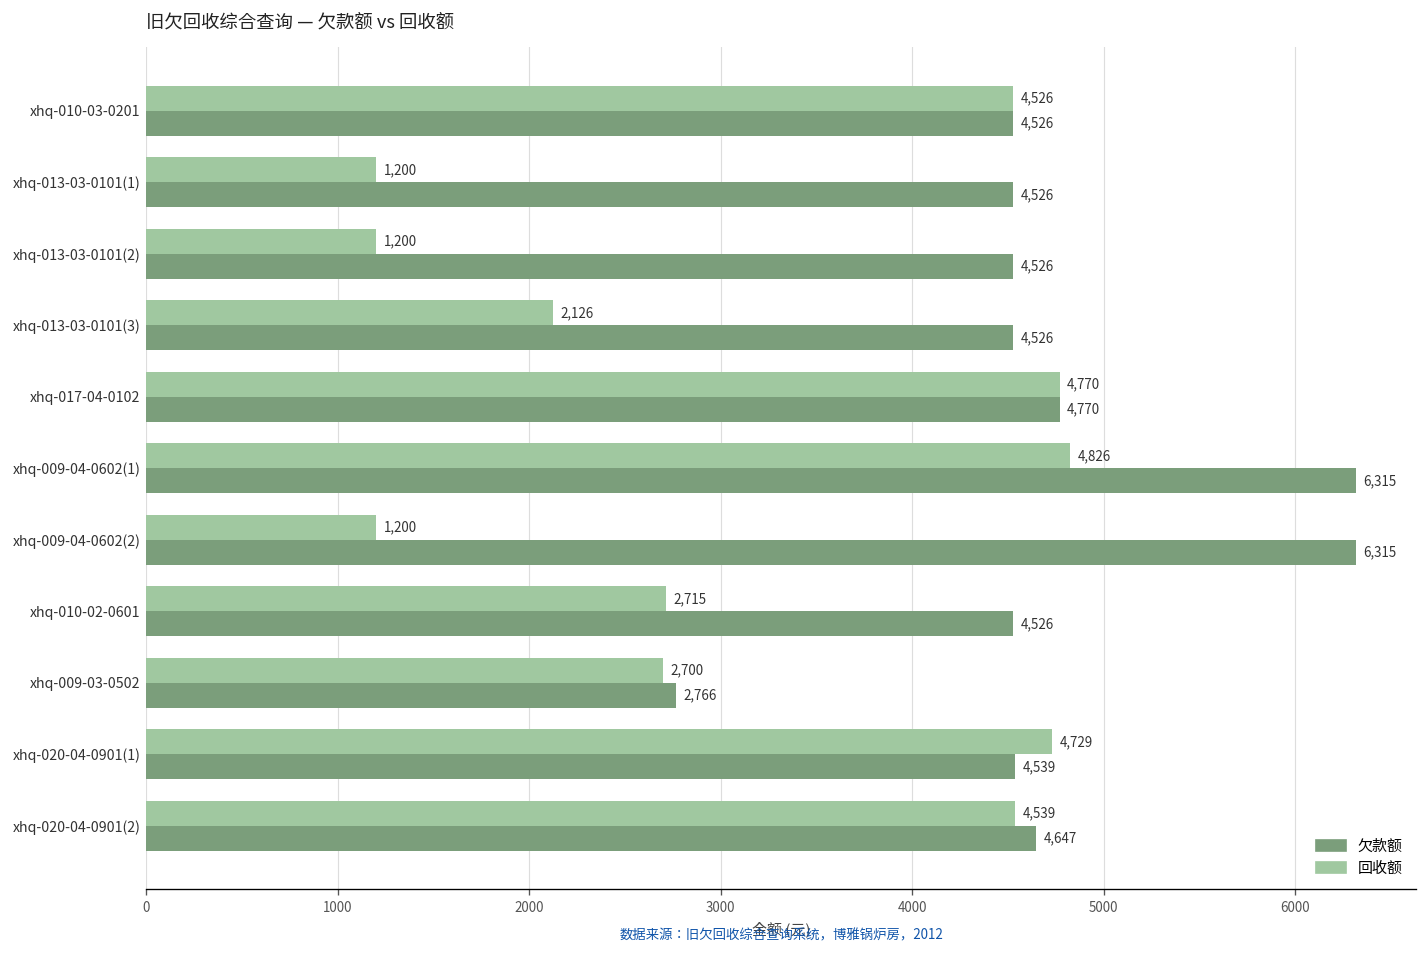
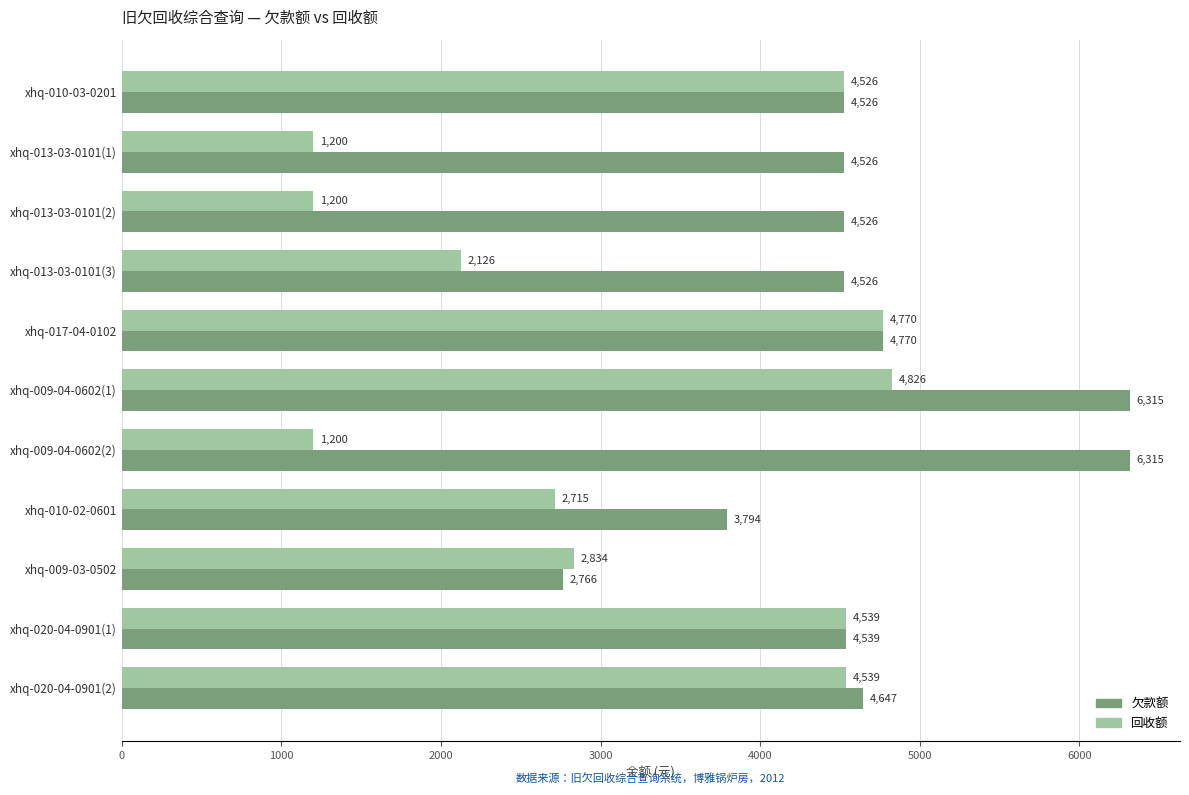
  {
    "欠款额": {
      "xhq-010-03-0201": "4,526",
      "xhq-013-03-0101(1)": "4,526",
      "xhq-013-03-0101(2)": "4,526",
      "xhq-013-03-0101(3)": "4,526",
      "xhq-017-04-0102": "4,770",
      "xhq-009-04-0602(1)": "6,315",
      "xhq-009-04-0602(2)": "6,315",
-     "xhq-010-02-0601": "4,526",
+     "xhq-010-02-0601": "3,794",
      "xhq-009-03-0502": "2,766",
      "xhq-020-04-0901(1)": "4,539",
      "xhq-020-04-0901(2)": "4,647"
    },
    "回收额": {
      "xhq-010-03-0201": "4,526",
      "xhq-013-03-0101(1)": "1,200",
      "xhq-013-03-0101(2)": "1,200",
      "xhq-013-03-0101(3)": "2,126",
      "xhq-017-04-0102": "4,770",
      "xhq-009-04-0602(1)": "4,826",
      "xhq-009-04-0602(2)": "1,200",
      "xhq-010-02-0601": "2,715",
-     "xhq-009-03-0502": "2,700",
-     "xhq-020-04-0901(1)": "4,729",
+     "xhq-009-03-0502": "2,834",
+     "xhq-020-04-0901(1)": "4,539",
      "xhq-020-04-0901(2)": "4,539"
    }
  }
